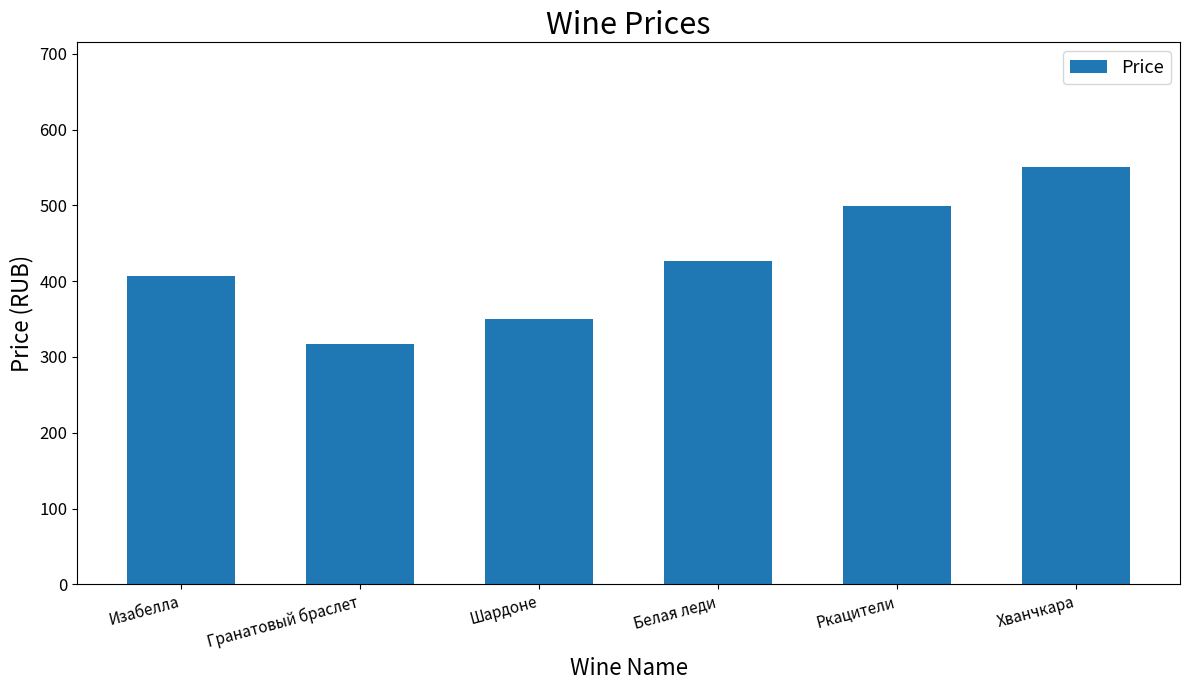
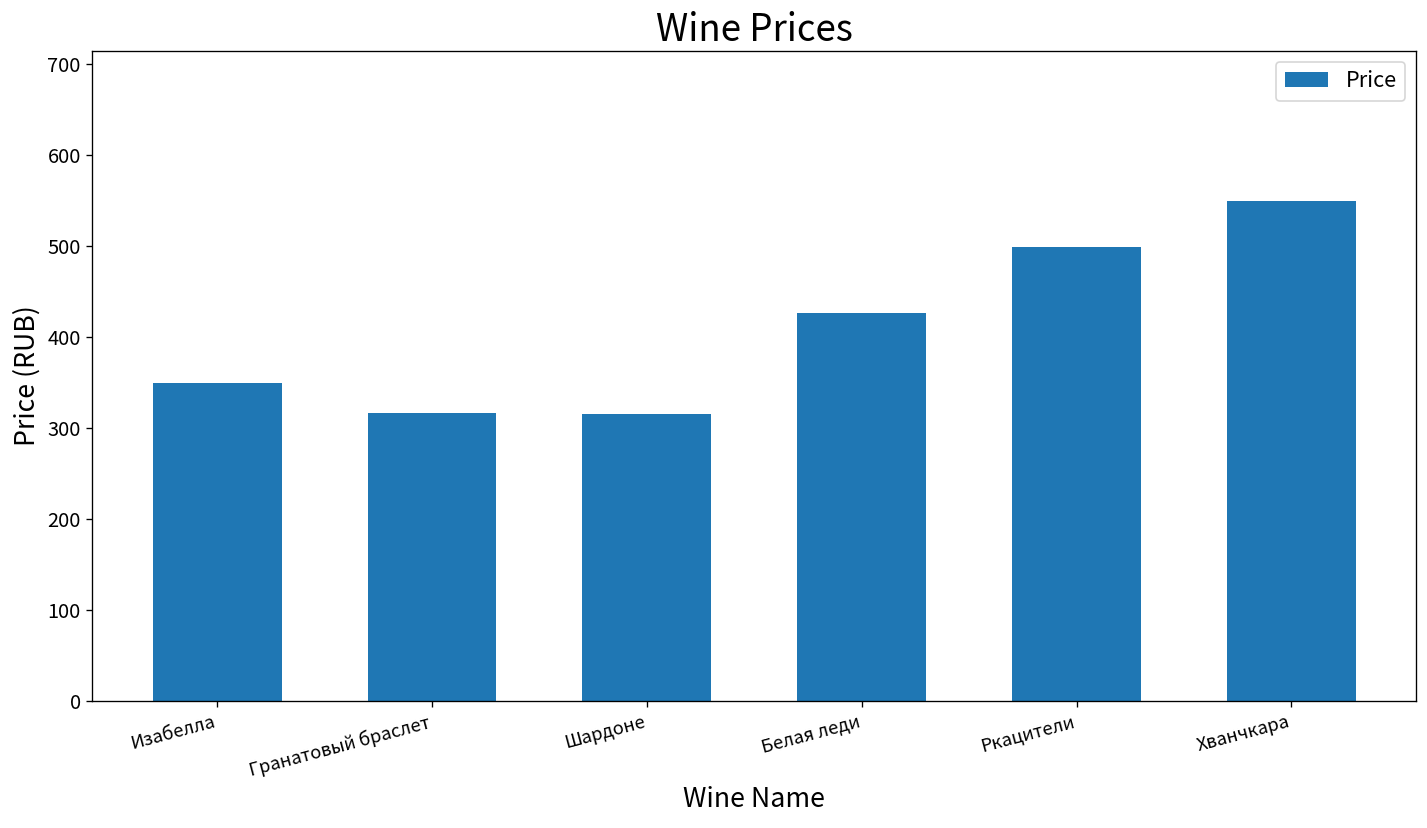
  {
-   "Изабелла": 410,
+   "Изабелла": 350,
    "Гранатовый браслет": 320,
-   "Шардоне": 350,
+   "Шардоне": 320,
    "Белая леди": 430,
    "Ркацители": 500,
    "Хванчкара": 550
  }
